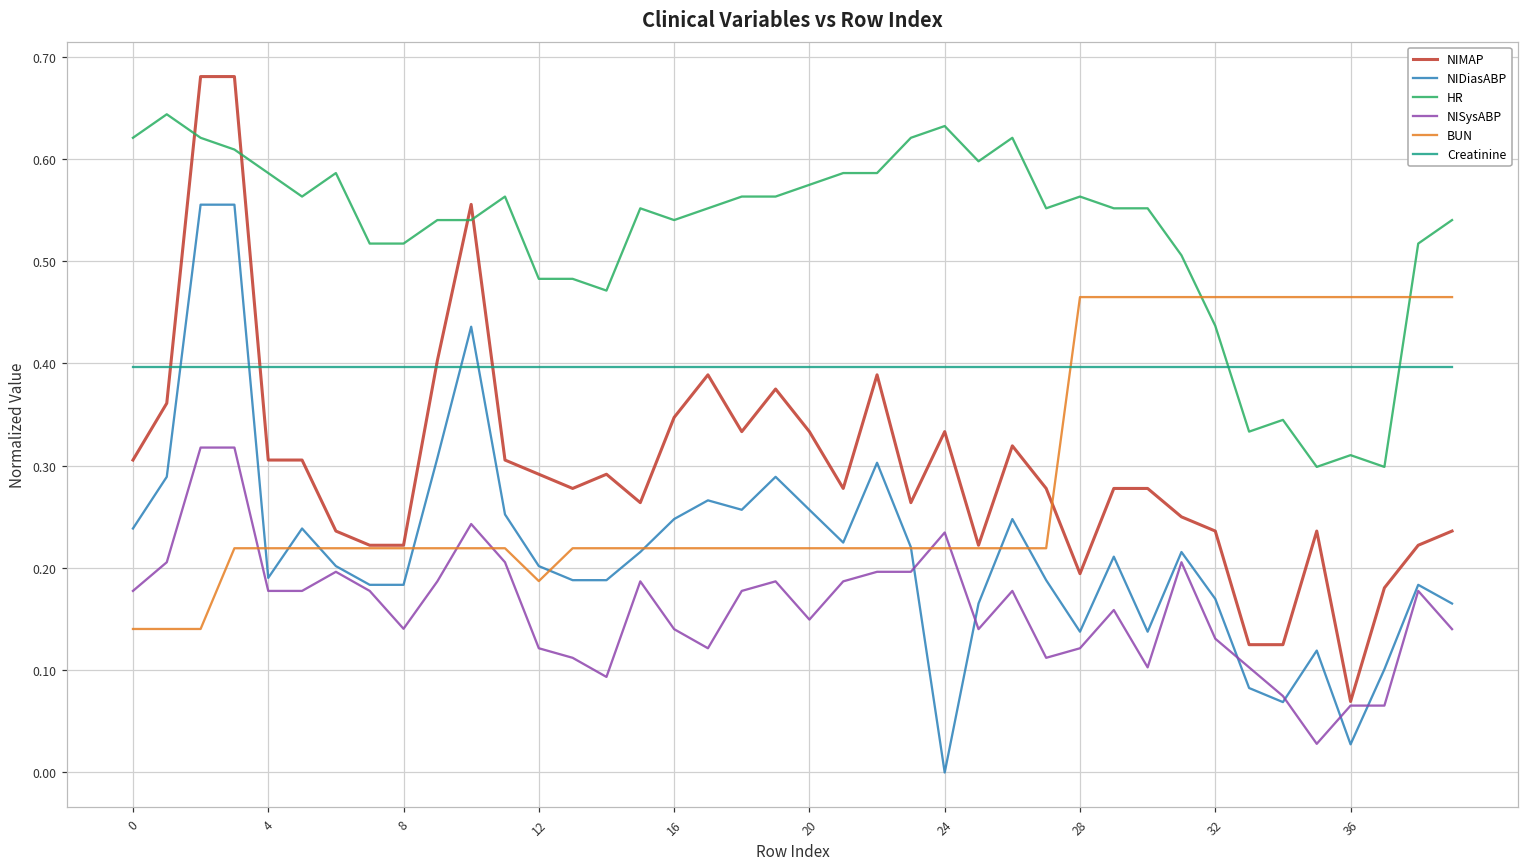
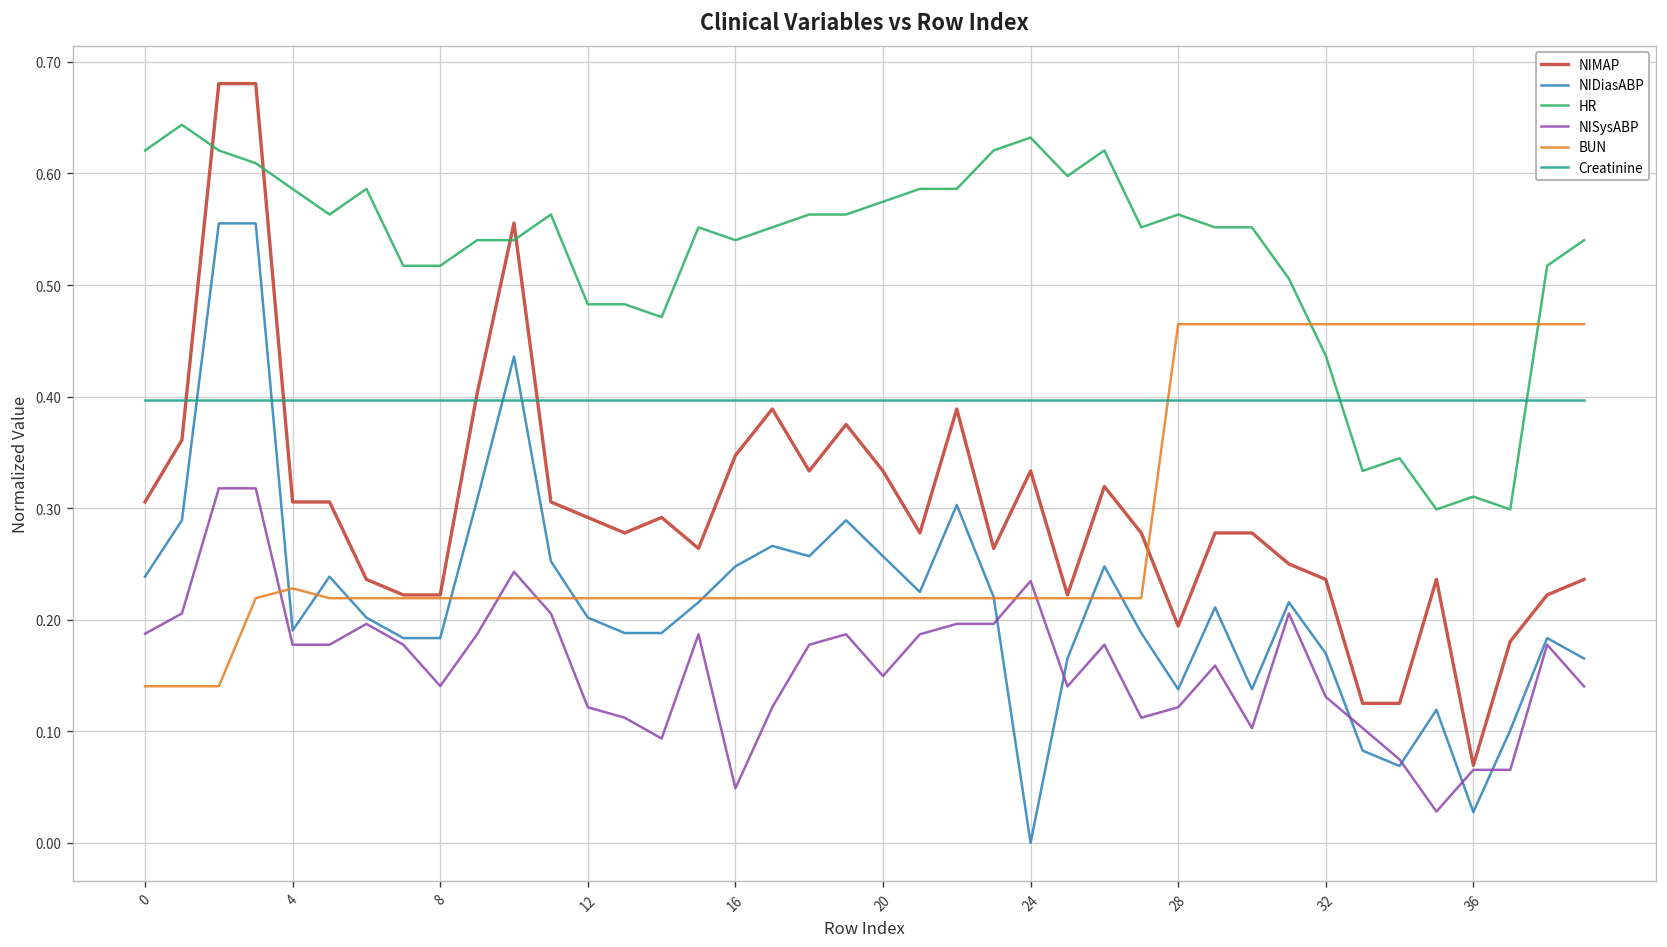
  {
    "NIMAP": {
      "0": 0.31,
      "4": 0.31,
      "8": 0.22,
      "12": 0.29,
      "16": 0.35,
      "20": 0.33,
      "24": 0.33,
      "28": 0.19,
      "32": 0.24,
      "36": 0.07
    },
    "NIDiasABP": {
      "0": 0.24,
      "4": 0.19,
      "8": 0.18,
      "12": 0.20,
      "16": 0.25,
      "20": 0.26,
      "24": 0.00,
      "28": 0.14,
      "32": 0.17,
      "36": 0.03
    },
    "NISysABP": {
-     "0": 0.18,
+     "0": 0.19,
      "4": 0.18,
      "8": 0.14,
      "12": 0.12,
-     "16": 0.14,
+     "16": 0.05,
      "20": 0.15,
      "24": 0.23,
      "28": 0.12,
      "32": 0.13,
      "36": 0.07
    },
    "BUN": {
      "0": 0.14,
-     "4": 0.22,
+     "4": 0.23,
      "8": 0.22,
-     "12": 0.19,
+     "12": 0.22,
      "16": 0.22,
      "20": 0.22,
      "24": 0.22,
      "28": 0.46,
      "32": 0.46,
      "36": 0.46
    }
  }
